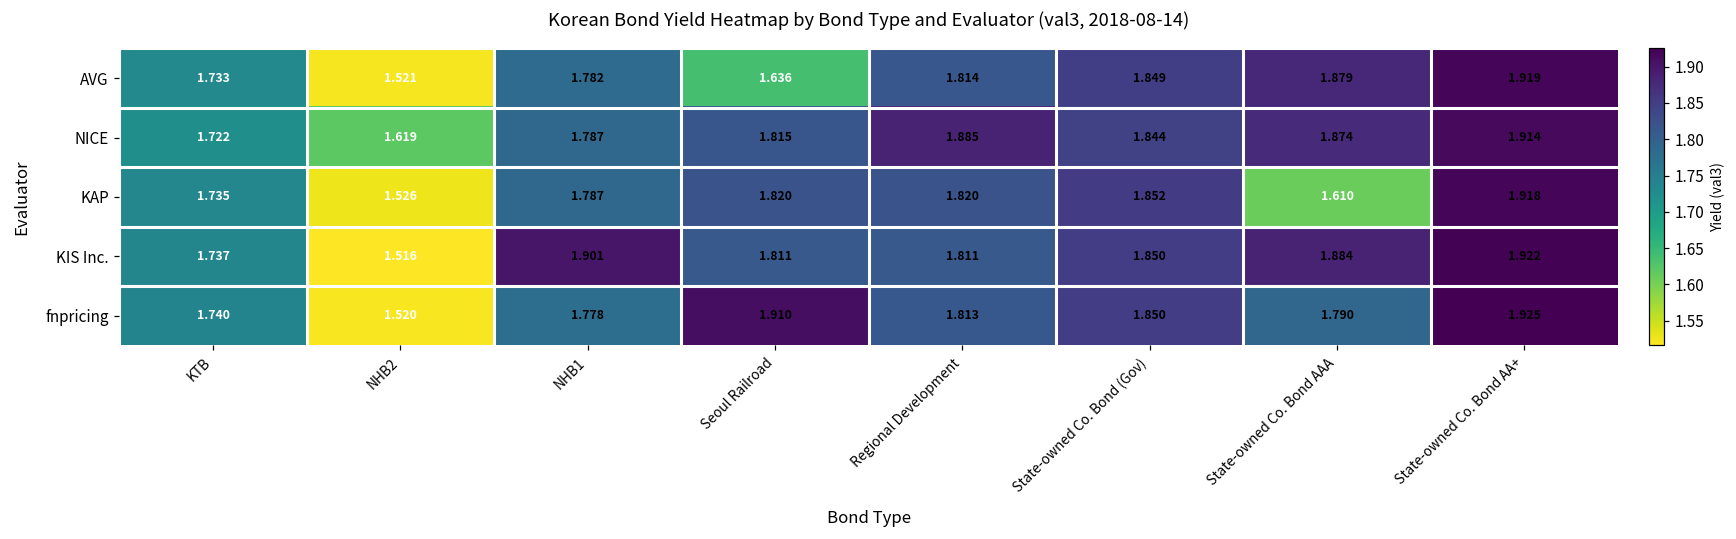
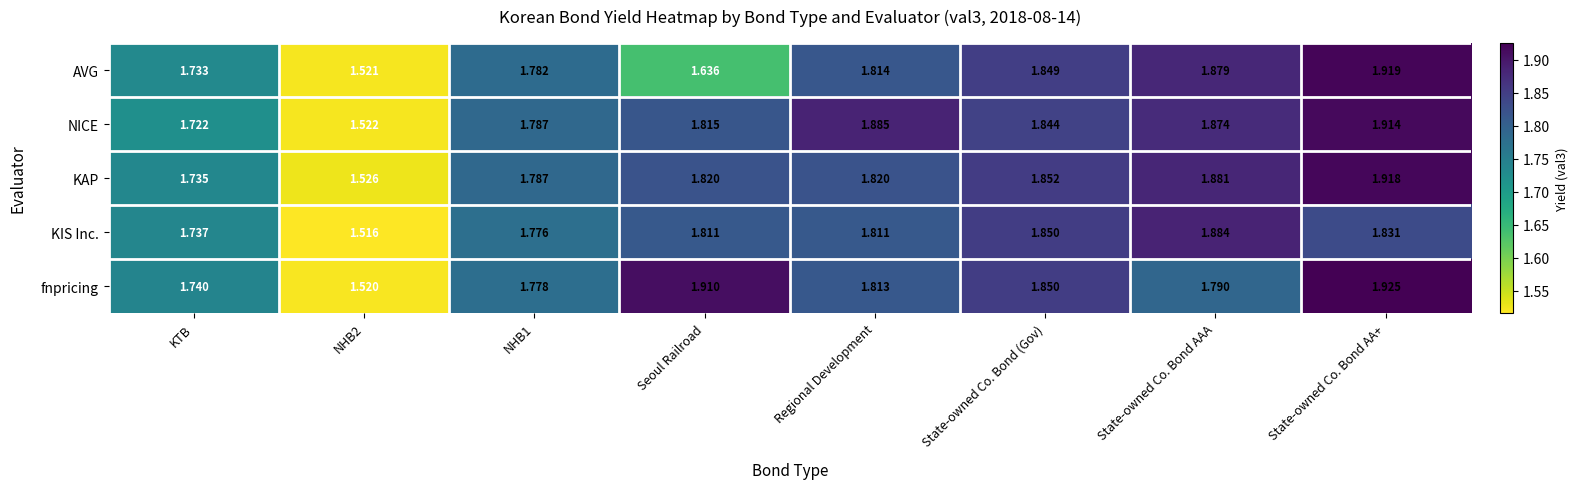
  {
    "AVG": {
      "KTB": 1.733,
      "NHB2": 1.521,
      "NHB1": 1.782,
      "Seoul Railroad": 1.636,
      "Regional Development": 1.814,
      "State-owned Co. Bond (Gov)": 1.849,
      "State-owned Co. Bond AAA": 1.879,
      "State-owned Co. Bond AA+": 1.919
    },
    "NICE": {
      "KTB": 1.722,
-     "NHB2": 1.619,
+     "NHB2": 1.522,
      "NHB1": 1.787,
      "Seoul Railroad": 1.815,
      "Regional Development": 1.885,
      "State-owned Co. Bond (Gov)": 1.844,
      "State-owned Co. Bond AAA": 1.874,
      "State-owned Co. Bond AA+": 1.914
    },
    "KAP": {
      "KTB": 1.735,
      "NHB2": 1.526,
      "NHB1": 1.787,
      "Seoul Railroad": 1.820,
      "Regional Development": 1.820,
      "State-owned Co. Bond (Gov)": 1.852,
-     "State-owned Co. Bond AAA": 1.610,
+     "State-owned Co. Bond AAA": 1.881,
      "State-owned Co. Bond AA+": 1.918
    },
    "KIS Inc.": {
      "KTB": 1.737,
      "NHB2": 1.516,
-     "NHB1": 1.901,
+     "NHB1": 1.776,
      "Seoul Railroad": 1.811,
      "Regional Development": 1.811,
      "State-owned Co. Bond (Gov)": 1.850,
      "State-owned Co. Bond AAA": 1.884,
-     "State-owned Co. Bond AA+": 1.922
+     "State-owned Co. Bond AA+": 1.831
    },
    "fnpricing": {
      "KTB": 1.740,
      "NHB2": 1.520,
      "NHB1": 1.778,
      "Seoul Railroad": 1.910,
      "Regional Development": 1.813,
      "State-owned Co. Bond (Gov)": 1.850,
      "State-owned Co. Bond AAA": 1.790,
      "State-owned Co. Bond AA+": 1.925
    }
  }
